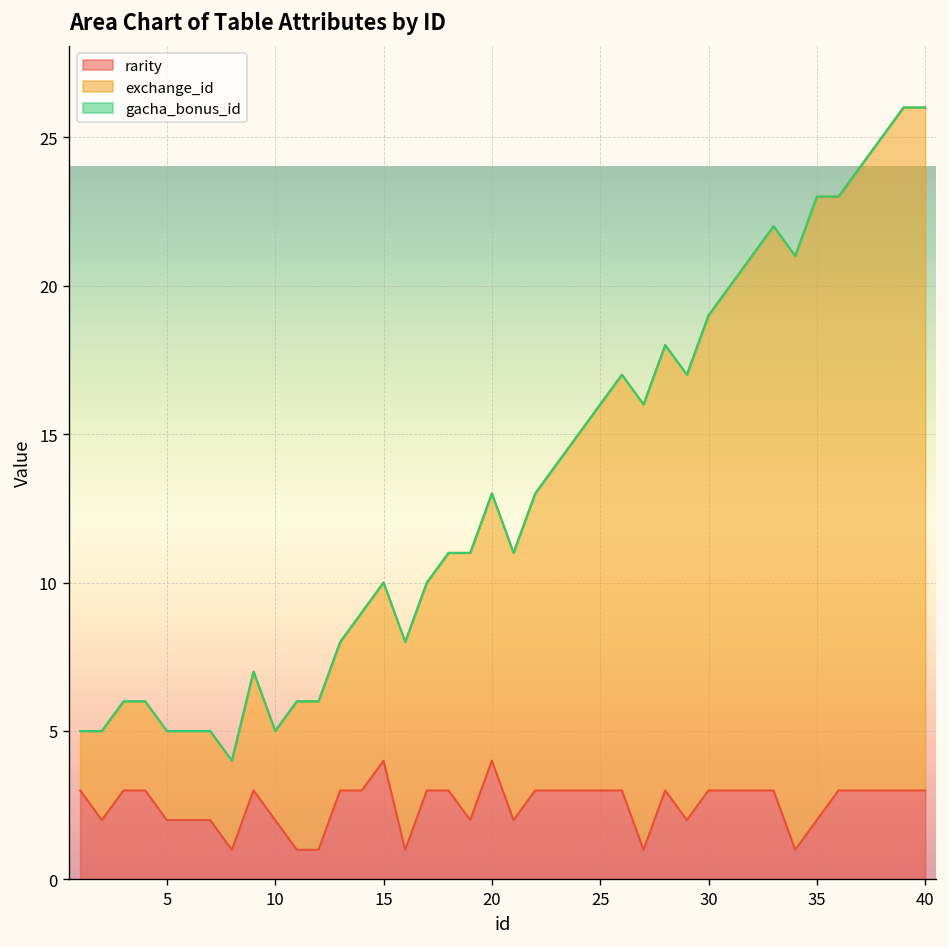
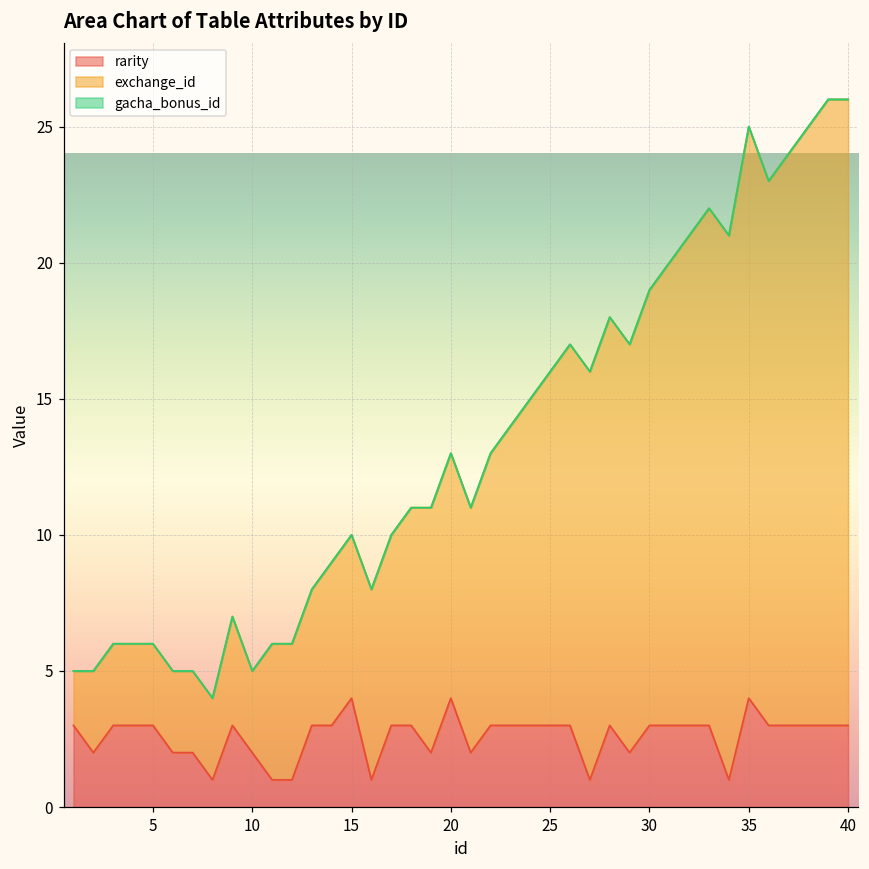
  {
    "rarity": {
-     "5": 2,
+     "5": 3,
      "10": 2,
      "15": 4,
      "20": 4,
      "25": 3,
      "30": 3,
-     "35": 2,
+     "35": 4,
      "40": 3
    },
    "gacha_bonus_id": {
      "10": 5,
      "15": 10,
      "20": 13,
      "25": 16,
      "30": 19,
      "40": 26
    }
  }
